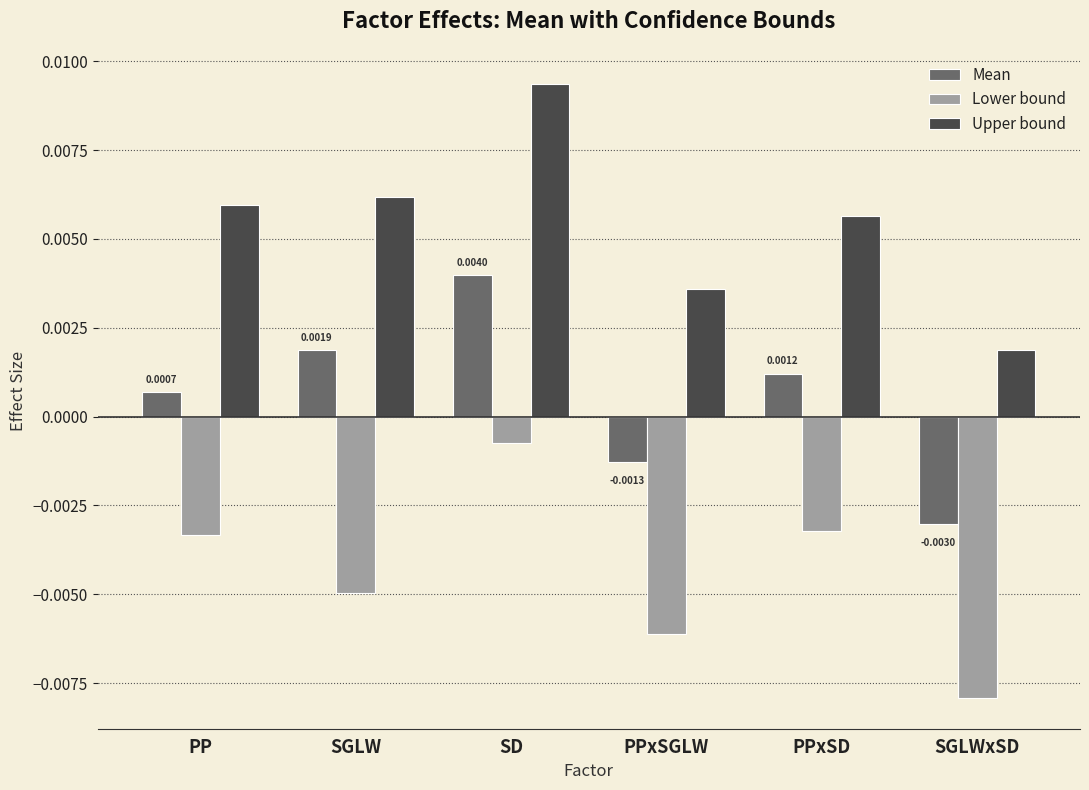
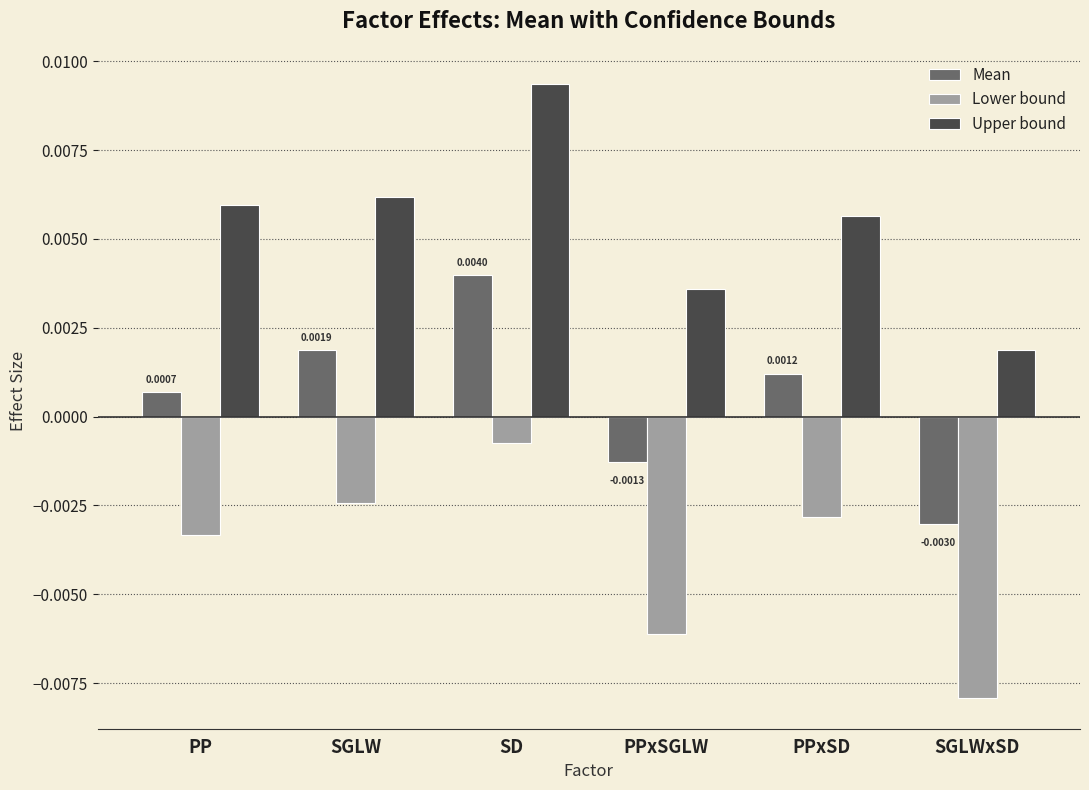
  {
    "Lower bound": {
      "PP": -0.0033,
-     "SGLW": -0.0050,
+     "SGLW": -0.0024,
      "SD": -0.0007,
      "PPxSGLW": -0.0061,
-     "PPxSD": -0.0032,
+     "PPxSD": -0.0028,
      "SGLWxSD": -0.0079
    }
  }
